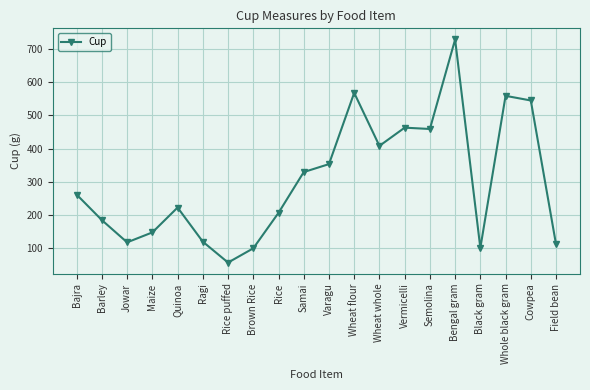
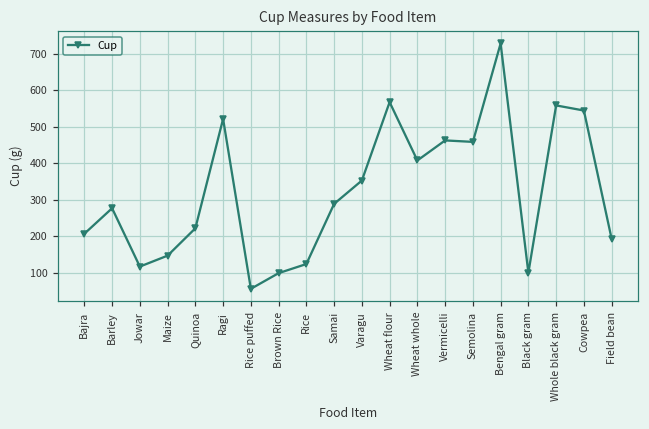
  {
-   "Bajra": 260,
-   "Barley": 180,
+   "Bajra": 210,
+   "Barley": 280,
    "Jowar": 120,
    "Maize": 150,
    "Quinoa": 220,
-   "Ragi": 120,
+   "Ragi": 520,
    "Rice puffed": 60,
    "Brown Rice": 100,
-   "Rice": 210,
-   "Samai": 330,
+   "Rice": 120,
+   "Samai": 290,
    "Varagu": 350,
    "Wheat flour": 570,
    "Wheat whole": 410,
    "Vermicelli": 460,
    "Semolina": 460,
    "Bengal gram": 730,
    "Black gram": 100,
    "Whole black gram": 560,
    "Cowpea": 550,
-   "Field bean": 110
+   "Field bean": 190
  }
